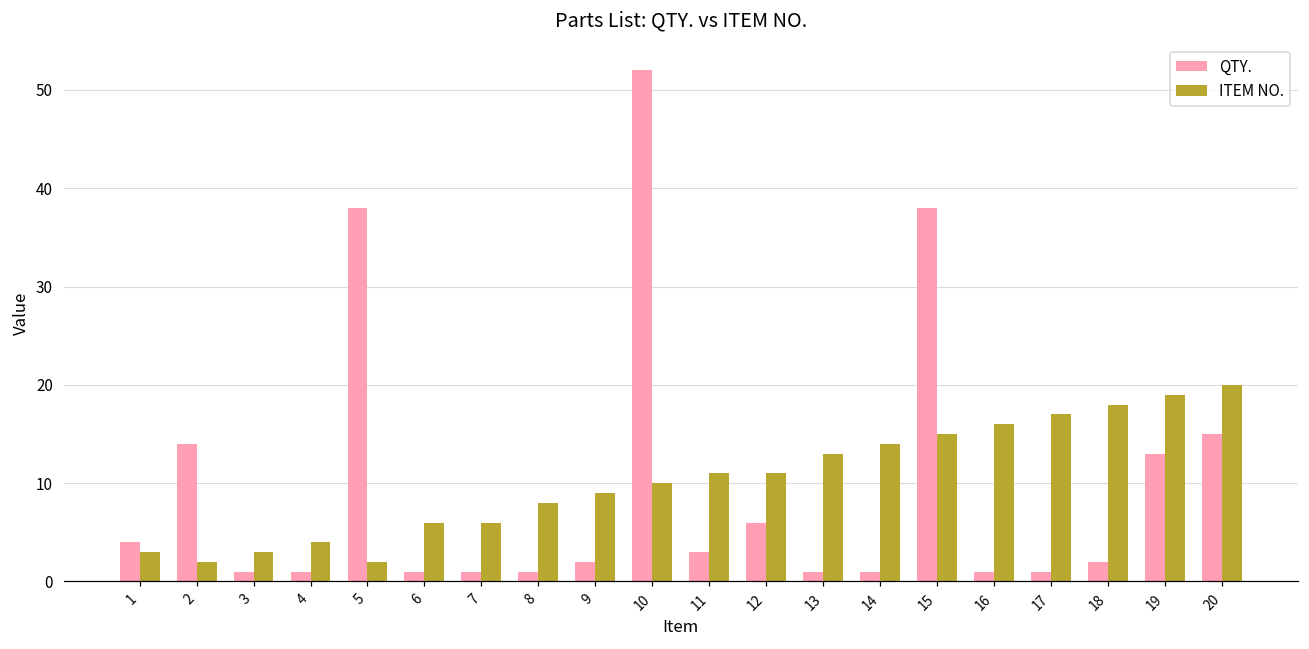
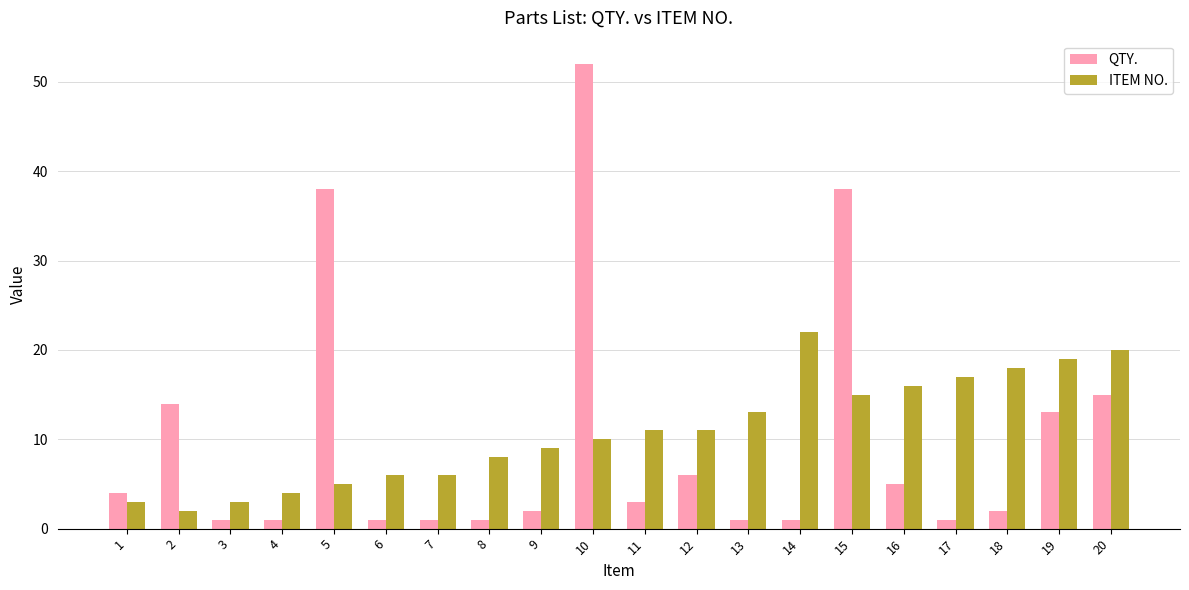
  {
    "QTY.": {
      "1": 4,
      "2": 14,
      "3": 1,
      "4": 1,
      "5": 38,
      "6": 1,
      "7": 1,
      "8": 1,
      "9": 2,
      "10": 52,
      "11": 3,
      "12": 6,
      "13": 1,
      "14": 1,
      "15": 38,
-     "16": 1,
+     "16": 5,
      "17": 1,
      "18": 2,
      "19": 13,
      "20": 15
    },
    "ITEM NO.": {
      "1": 3,
      "2": 2,
      "3": 3,
      "4": 4,
-     "5": 2,
+     "5": 5,
      "6": 6,
      "7": 6,
      "8": 8,
      "9": 9,
      "10": 10,
      "11": 11,
      "12": 11,
      "13": 13,
-     "14": 14,
+     "14": 22,
      "15": 15,
      "16": 16,
      "17": 17,
      "18": 18,
      "19": 19,
      "20": 20
    }
  }
